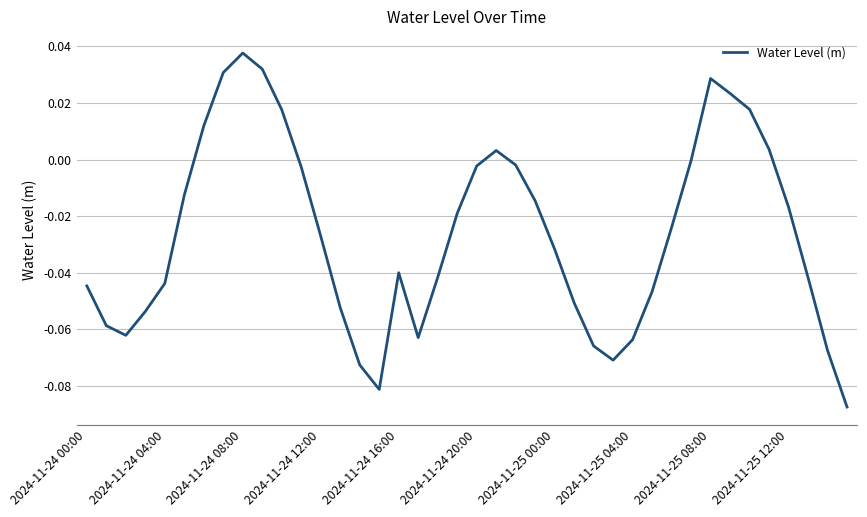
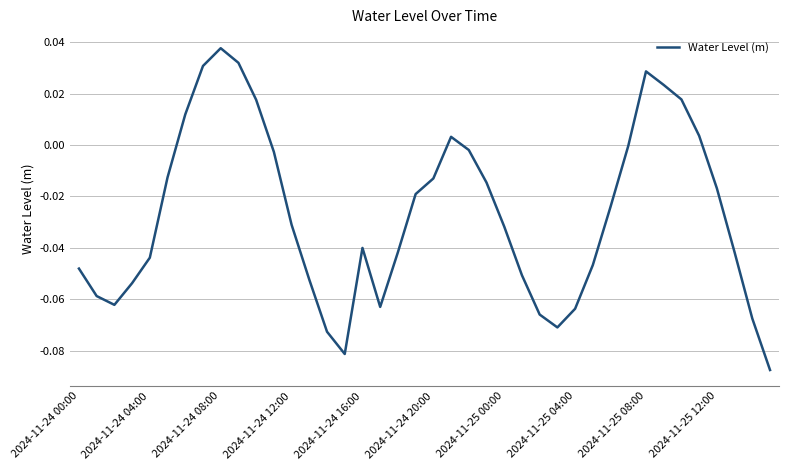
  {
-   "2024-11-24 00:00": -0.045,
+   "2024-11-24 00:00": -0.048,
    "2024-11-24 04:00": -0.044,
    "2024-11-24 08:00": 0.038,
-   "2024-11-24 12:00": -0.027,
+   "2024-11-24 12:00": -0.031,
    "2024-11-24 16:00": -0.040,
-   "2024-11-24 20:00": -0.002,
+   "2024-11-24 20:00": -0.013,
    "2024-11-25 00:00": -0.032,
    "2024-11-25 04:00": -0.064,
    "2024-11-25 08:00": 0.029,
    "2024-11-25 12:00": -0.017
  }
